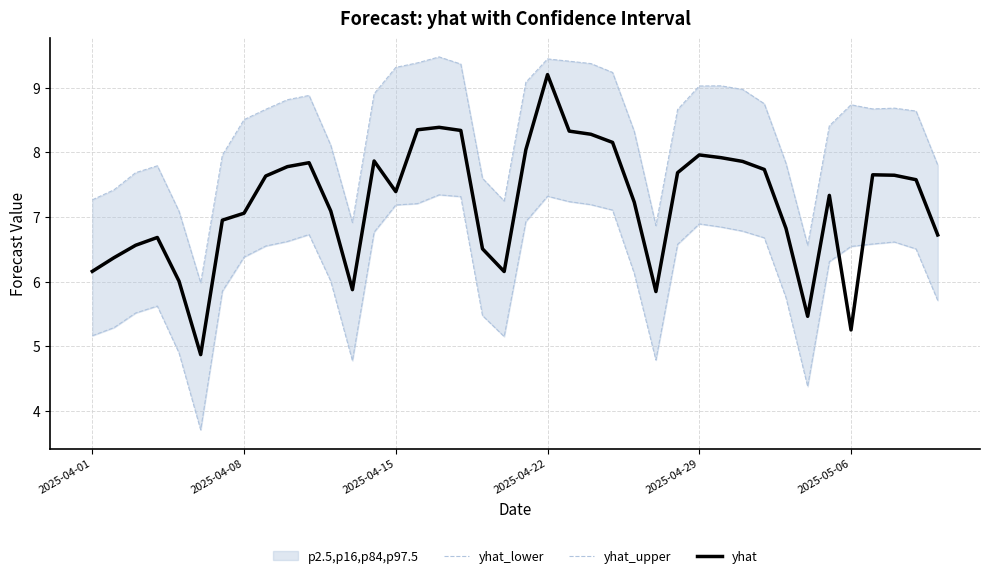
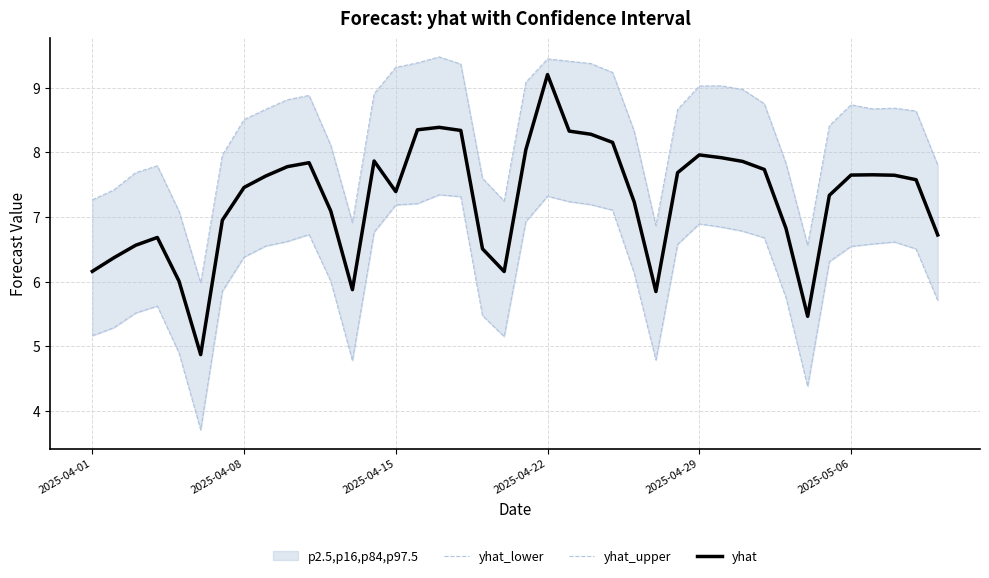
  {
    "yhat": {
      "2025-04-01": 6.2,
-     "2025-04-08": 7.1,
+     "2025-04-08": 7.5,
      "2025-04-15": 7.4,
      "2025-04-22": 9.2,
      "2025-04-29": 8.0,
-     "2025-05-06": 5.3
+     "2025-05-06": 7.6
    }
  }
